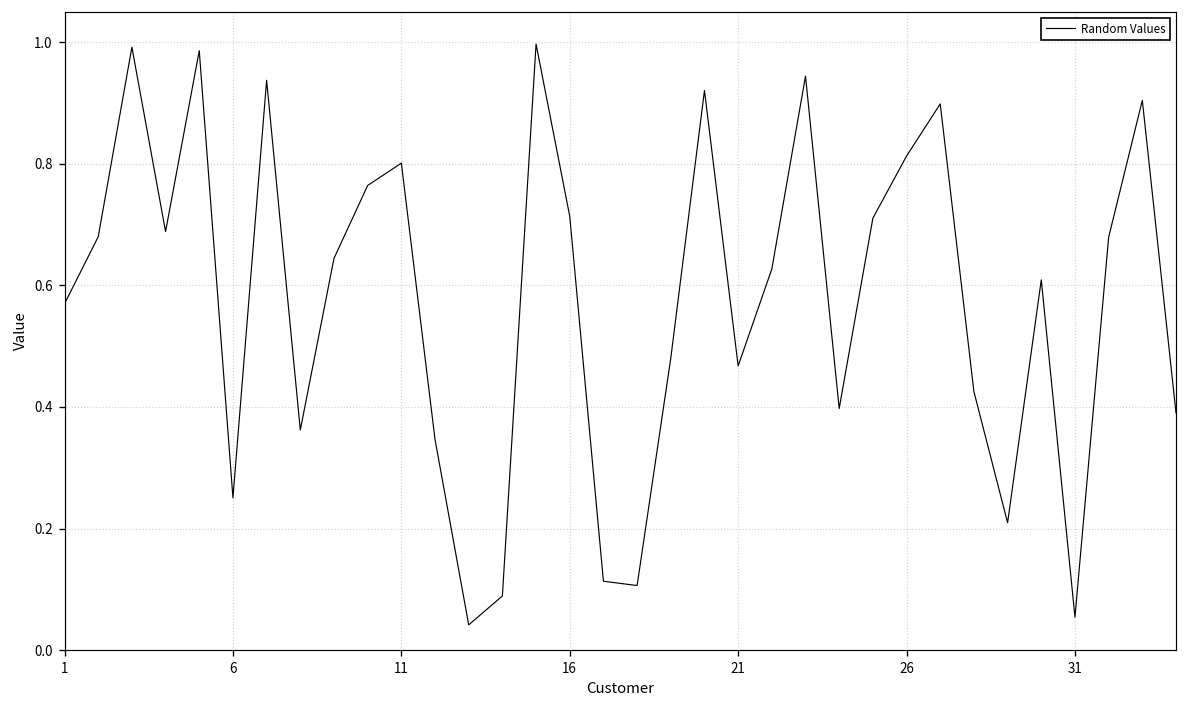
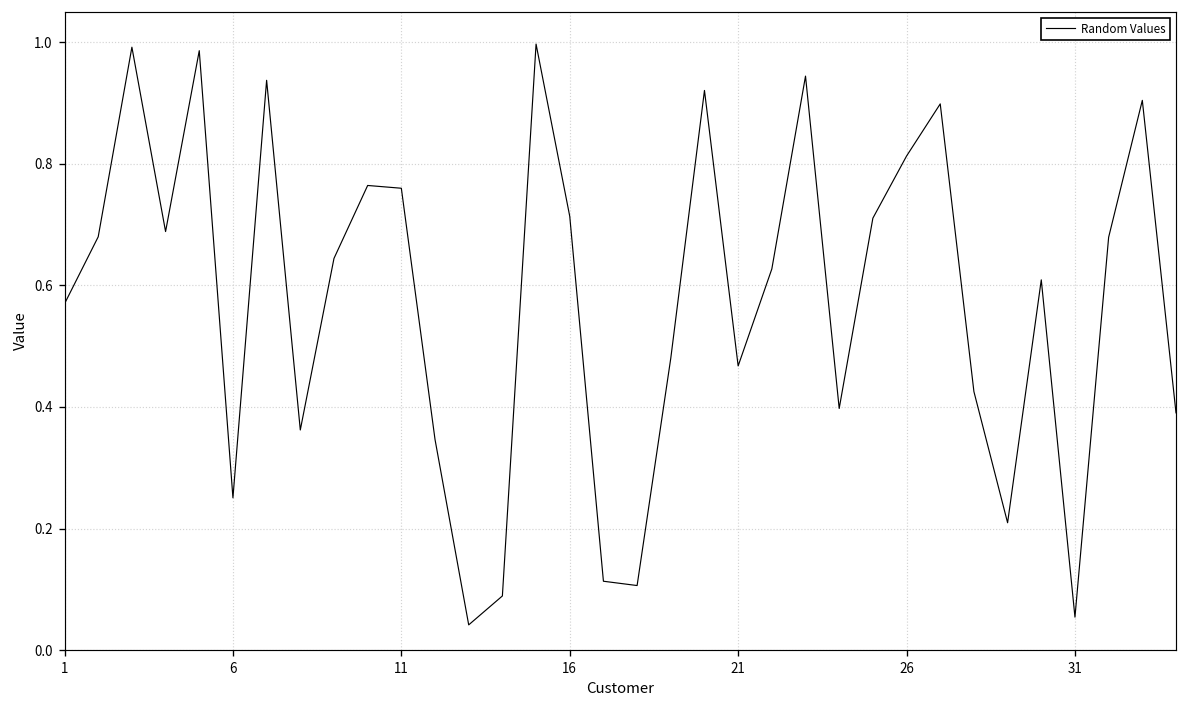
  {
    "1": 0.57,
    "6": 0.25,
-   "11": 0.80,
+   "11": 0.76,
    "16": 0.71,
    "21": 0.47,
    "26": 0.81,
    "31": 0.05
  }
